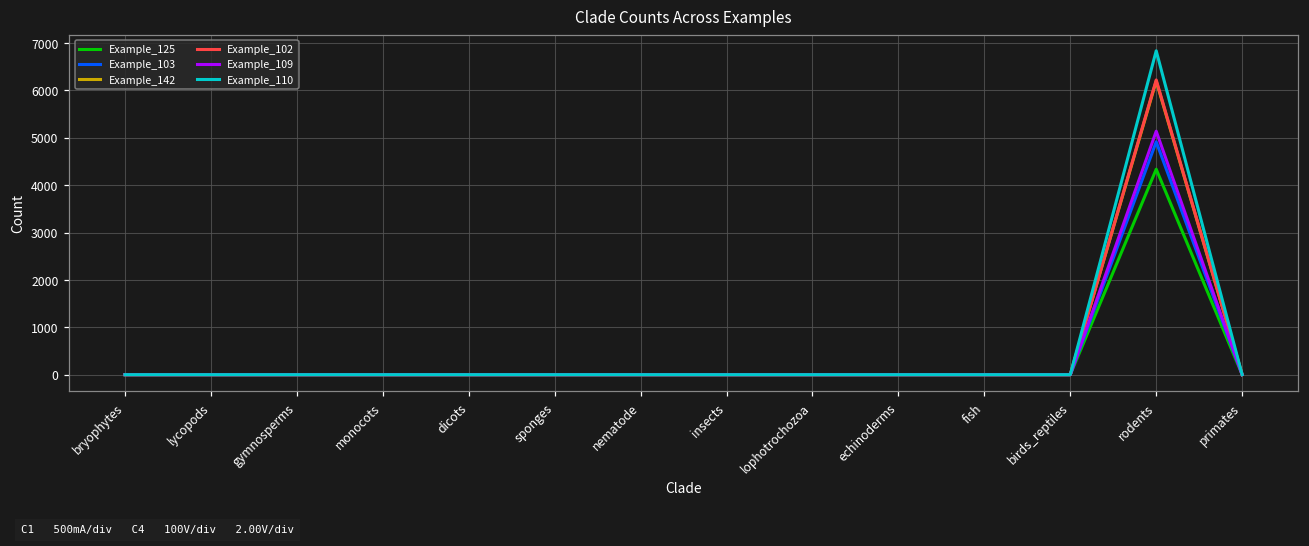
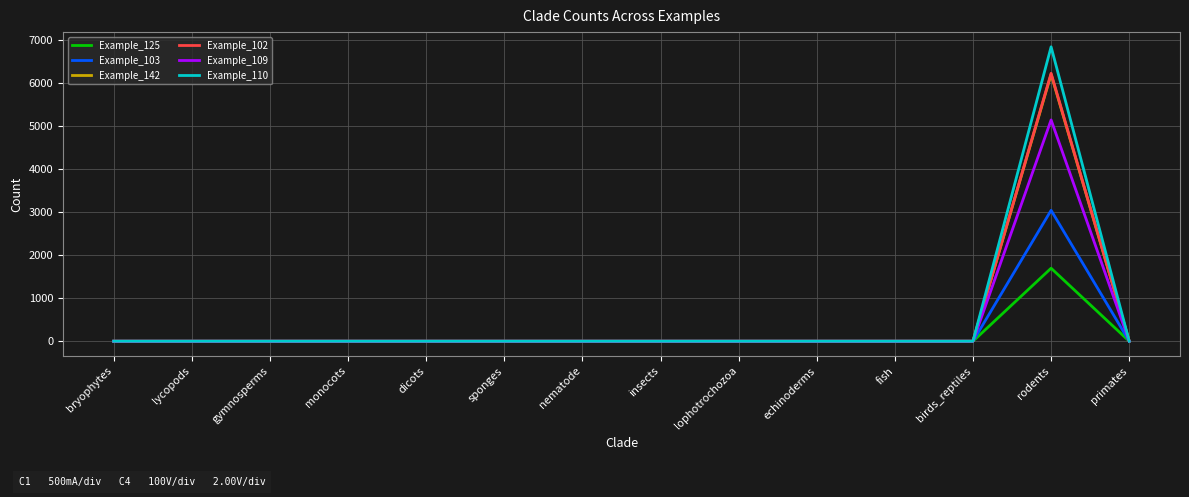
  {
    "Example_125": {
-     "rodents": 4300
+     "rodents": 1700
    },
    "Example_103": {
-     "rodents": 4900
+     "rodents": 3000
    },
    "Example_109": {
      "rodents": 5100
    },
    "Example_110": {
      "rodents": 6800
    }
  }
